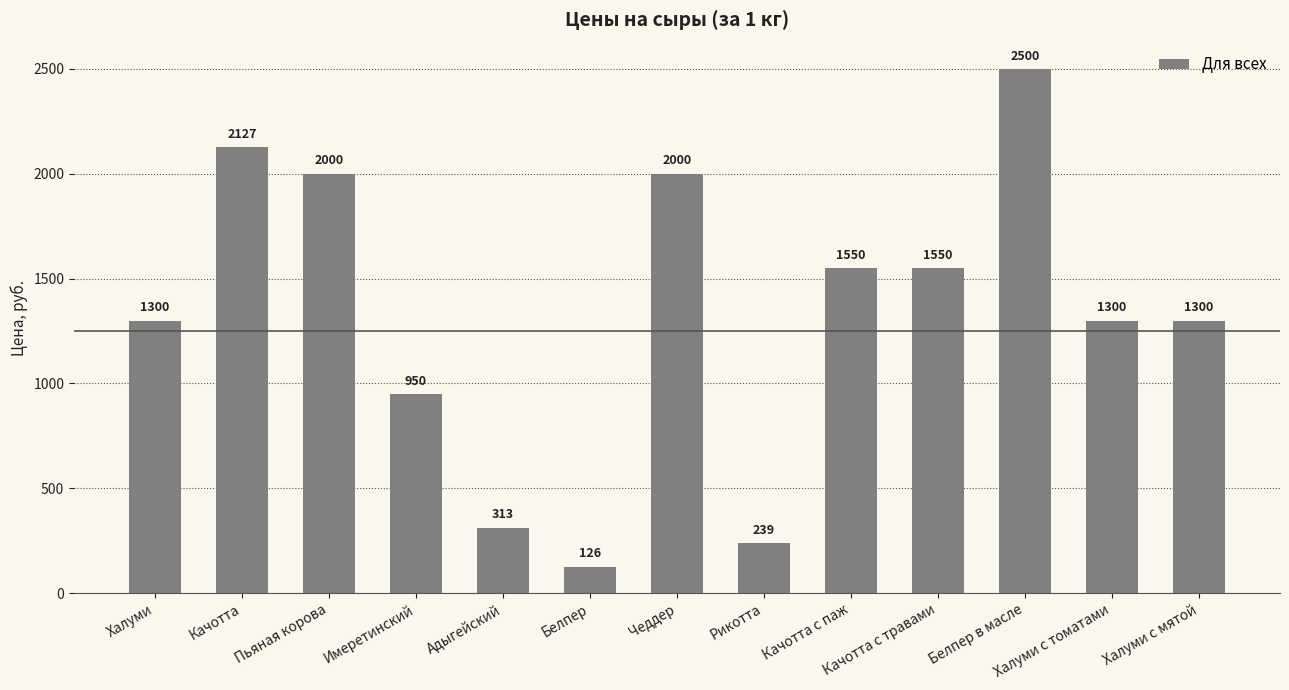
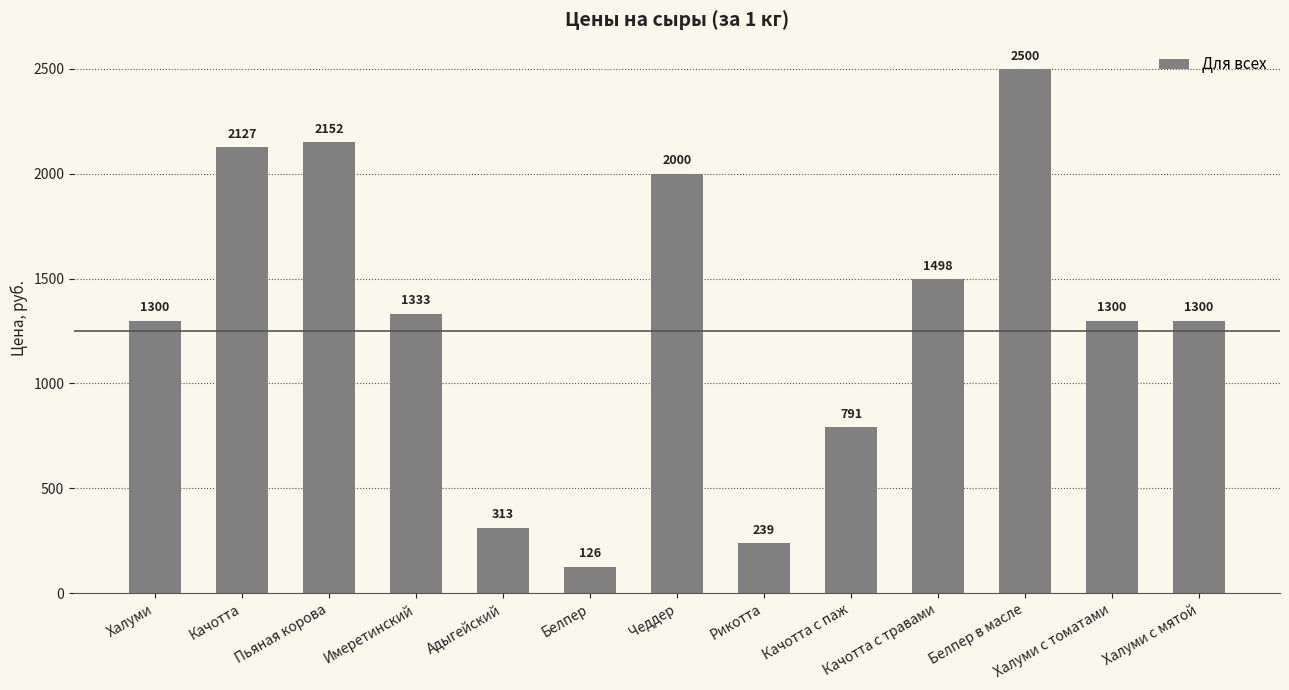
  {
    "Халуми": 1300,
    "Качотта": 2127,
-   "Пьяная корова": 2000,
-   "Имеретинский": 950,
+   "Пьяная корова": 2152,
+   "Имеретинский": 1333,
    "Адыгейский": 313,
    "Белпер": 126,
    "Чеддер": 2000,
    "Рикотта": 239,
-   "Качотта с паж": 1550,
-   "Качотта с травами": 1550,
+   "Качотта с паж": 791,
+   "Качотта с травами": 1498,
    "Белпер в масле": 2500,
    "Халуми с томатами": 1300,
    "Халуми с мятой": 1300
  }
